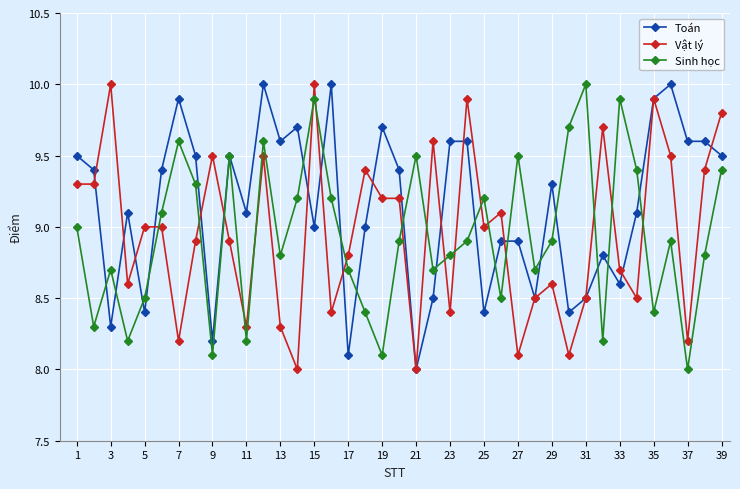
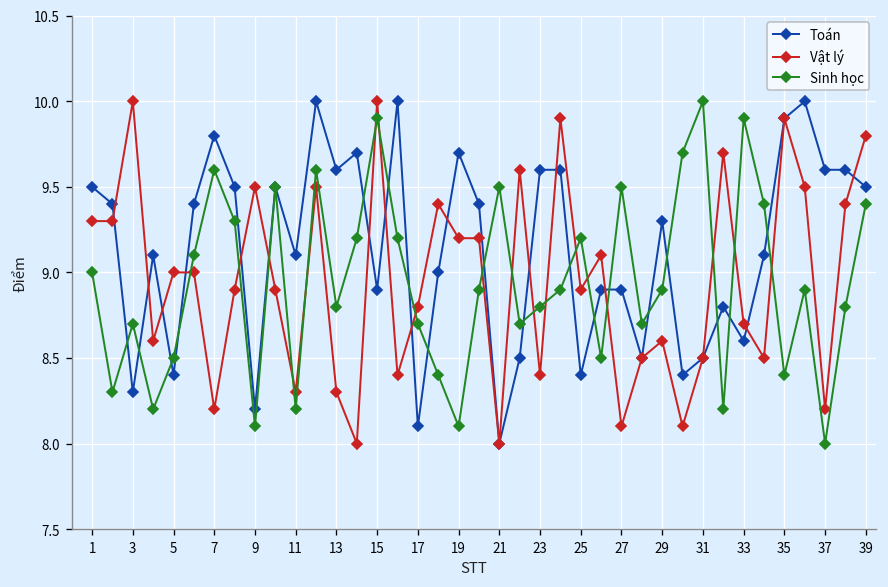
  {
    "Toán": {
      "1": 9.5,
      "3": 8.3,
      "5": 8.4,
-     "7": 9.9,
+     "7": 9.8,
      "9": 8.2,
      "11": 9.1,
      "13": 9.6,
-     "15": 9.0,
+     "15": 8.9,
      "17": 8.1,
      "19": 9.7,
      "23": 9.6,
      "25": 8.4,
      "27": 8.9,
      "29": 9.3,
      "33": 8.6,
      "37": 9.6,
      "39": 9.5
    },
    "Vật lý": {
      "1": 9.3,
      "3": 10.0,
      "5": 9.0,
      "7": 8.2,
      "9": 9.5,
      "11": 8.3,
      "13": 8.3,
      "15": 10.0,
      "17": 8.8,
      "19": 9.2,
      "23": 8.4,
-     "25": 9.0,
+     "25": 8.9,
      "27": 8.1,
      "29": 8.6,
      "33": 8.7,
      "37": 8.2,
      "39": 9.8
    },
    "Sinh học": {
      "1": 9.0,
      "3": 8.7,
      "5": 8.5,
      "7": 9.6,
      "9": 8.1,
      "11": 8.2,
      "13": 8.8,
      "15": 9.9,
      "17": 8.7,
      "19": 8.1,
      "21": 9.5,
      "23": 8.8,
      "25": 9.2,
      "27": 9.5,
      "29": 8.9,
      "31": 10.0,
      "33": 9.9,
      "35": 8.4,
      "37": 8.0,
      "39": 9.4
    }
  }
